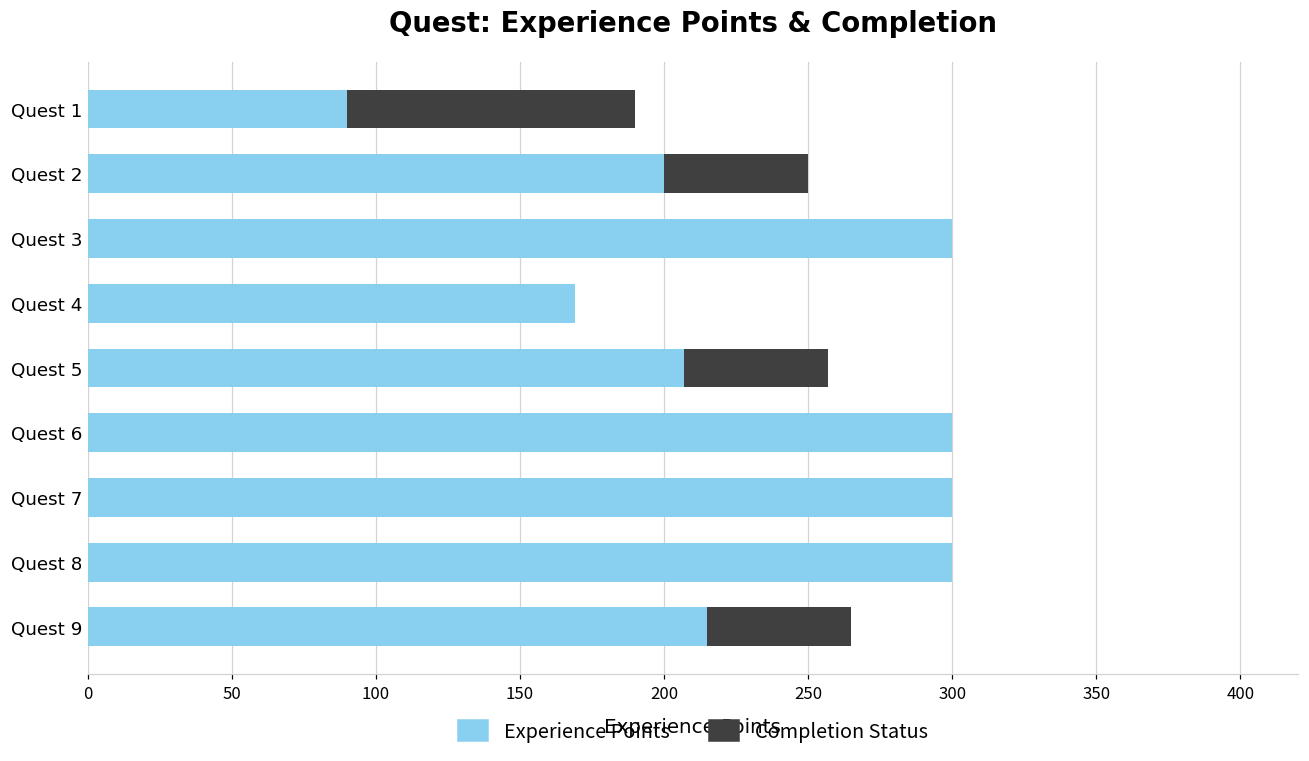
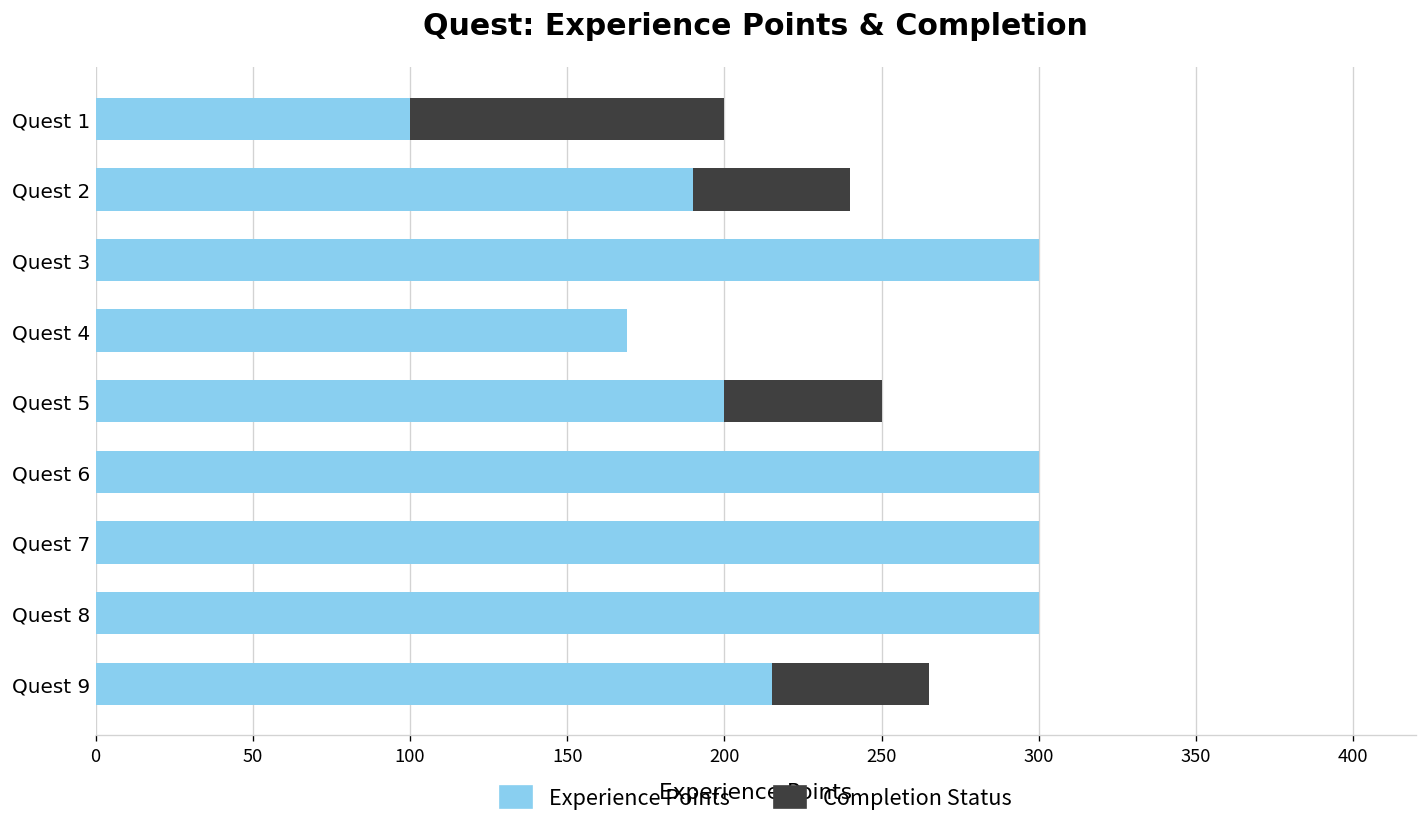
  {
    "Experience Points": {
-     "Quest 1": 90,
-     "Quest 2": 200,
+     "Quest 1": 100,
+     "Quest 2": 190,
      "Quest 3": 300,
      "Quest 4": 169,
-     "Quest 5": 207,
+     "Quest 5": 200,
      "Quest 6": 300,
      "Quest 7": 300,
      "Quest 8": 300,
      "Quest 9": 215
    },
    "Completion Status": {
      "Quest 1": 100,
      "Quest 2": 50,
      "Quest 3": 0,
      "Quest 4": 0,
      "Quest 5": 50,
      "Quest 6": 0,
      "Quest 7": 0,
      "Quest 8": 0,
      "Quest 9": 50
    }
  }
